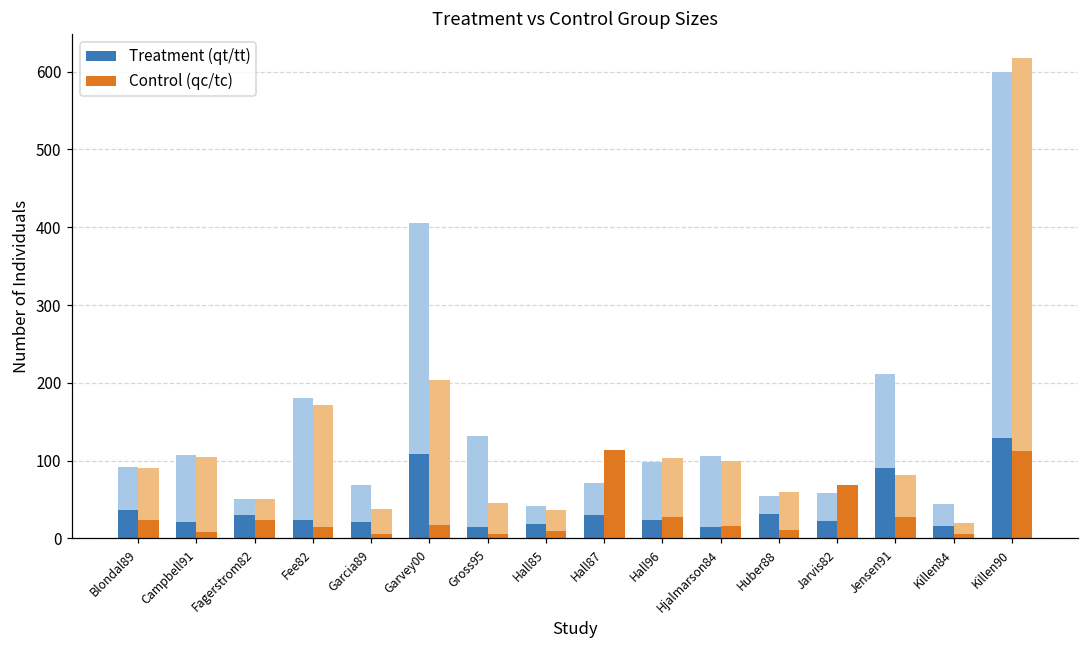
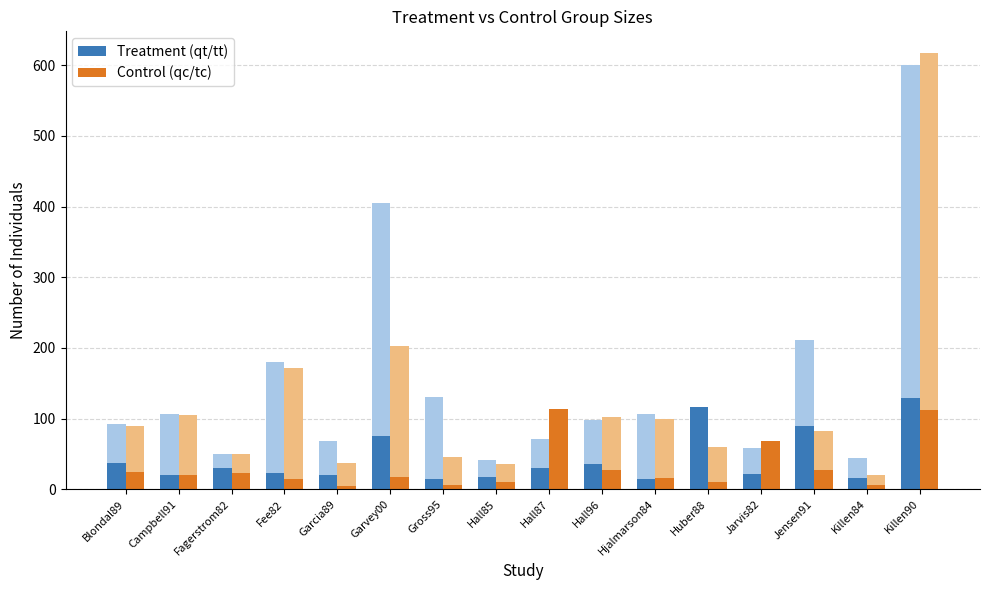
  {
    "Treatment (qt/tt)": {
-     "Garvey00": 110,
-     "Hall96": 20,
-     "Huber88": 30
+     "Garvey00": 80,
+     "Hall96": 40,
+     "Huber88": 120
    },
    "Control (qc/tc)": {
-     "Campbell91": 10,
+     "Campbell91": 20,
      "Hall87": 110,
      "Jarvis82": 70
    }
  }
